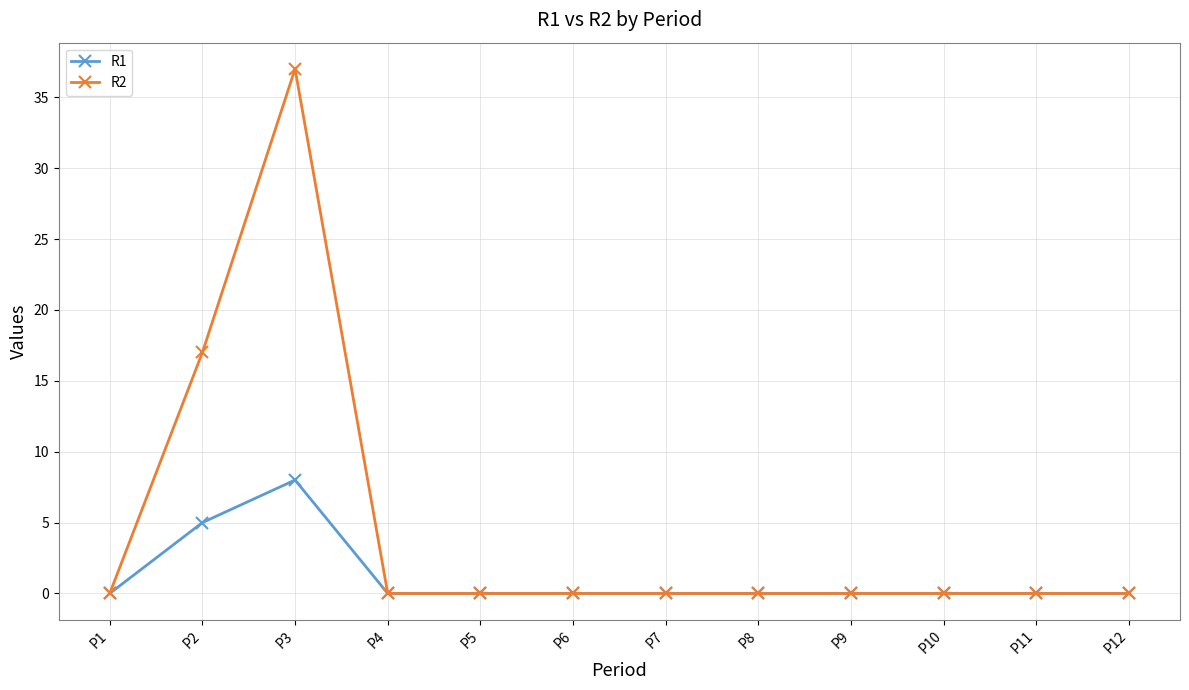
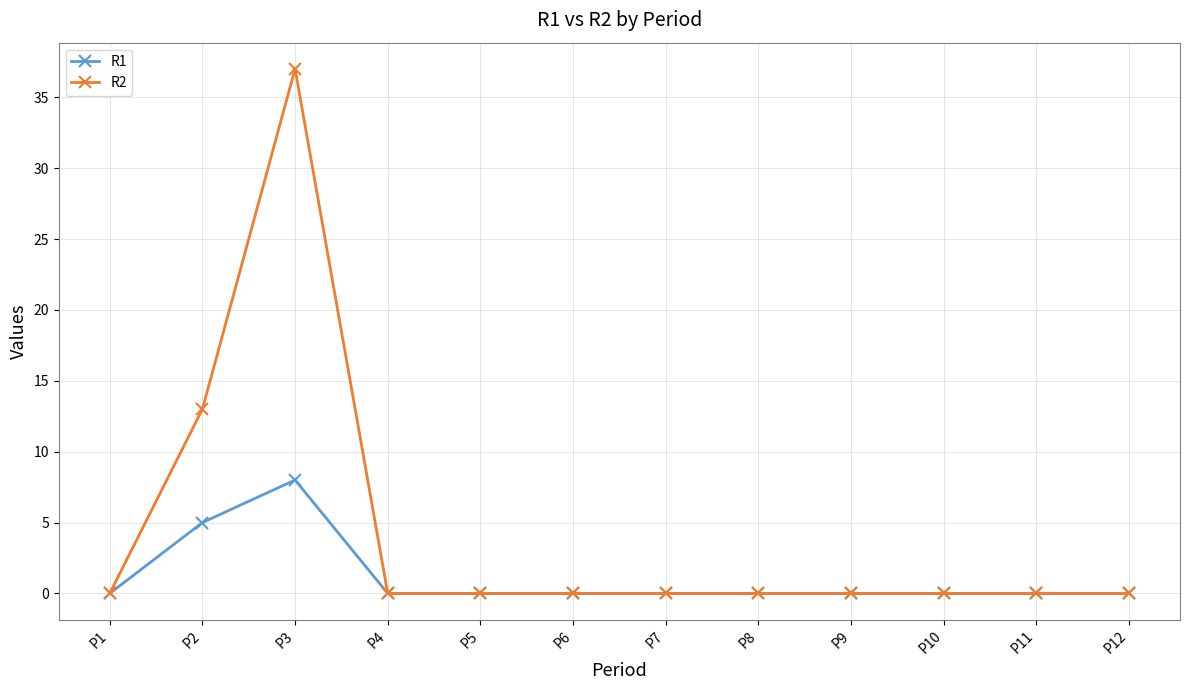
  {
    "R1": {
      "P2": 5,
      "P3": 8
    },
    "R2": {
-     "P2": 17,
+     "P2": 13,
      "P3": 37
    }
  }
